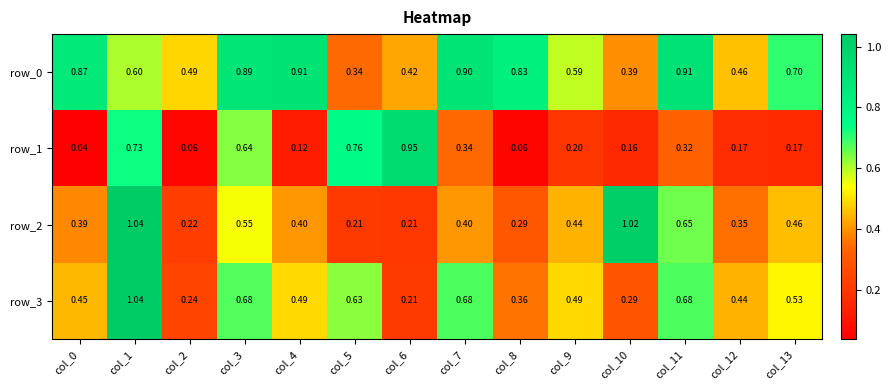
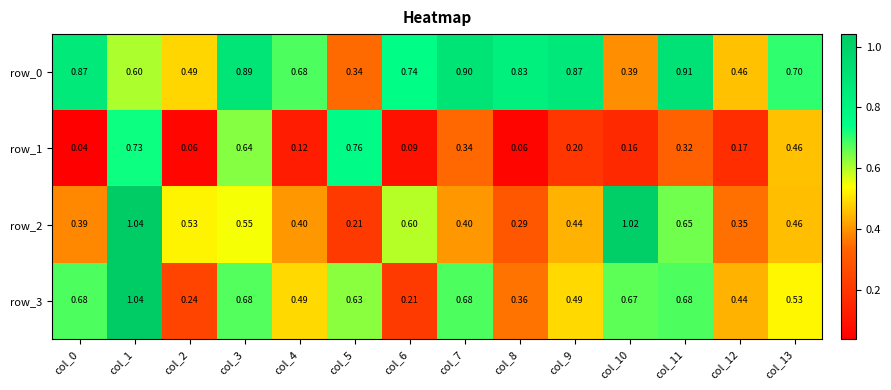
  {
    "row_0": {
      "col_0": 0.87,
      "col_1": 0.60,
      "col_2": 0.49,
      "col_3": 0.89,
-     "col_4": 0.91,
+     "col_4": 0.68,
      "col_5": 0.34,
-     "col_6": 0.42,
+     "col_6": 0.74,
      "col_7": 0.90,
      "col_8": 0.83,
-     "col_9": 0.59,
+     "col_9": 0.87,
      "col_10": 0.39,
      "col_11": 0.91,
      "col_12": 0.46,
      "col_13": 0.70
    },
    "row_1": {
      "col_0": 0.04,
      "col_1": 0.73,
      "col_2": 0.06,
      "col_3": 0.64,
      "col_4": 0.12,
      "col_5": 0.76,
-     "col_6": 0.95,
+     "col_6": 0.09,
      "col_7": 0.34,
      "col_8": 0.06,
      "col_9": 0.20,
      "col_10": 0.16,
      "col_11": 0.32,
      "col_12": 0.17,
-     "col_13": 0.17
+     "col_13": 0.46
    },
    "row_2": {
      "col_0": 0.39,
      "col_1": 1.04,
-     "col_2": 0.22,
+     "col_2": 0.53,
      "col_3": 0.55,
      "col_4": 0.40,
      "col_5": 0.21,
-     "col_6": 0.21,
+     "col_6": 0.60,
      "col_7": 0.40,
      "col_8": 0.29,
      "col_9": 0.44,
      "col_10": 1.02,
      "col_11": 0.65,
      "col_12": 0.35,
      "col_13": 0.46
    },
    "row_3": {
-     "col_0": 0.45,
+     "col_0": 0.68,
      "col_1": 1.04,
      "col_2": 0.24,
      "col_3": 0.68,
      "col_4": 0.49,
      "col_5": 0.63,
      "col_6": 0.21,
      "col_7": 0.68,
      "col_8": 0.36,
      "col_9": 0.49,
-     "col_10": 0.29,
+     "col_10": 0.67,
      "col_11": 0.68,
      "col_12": 0.44,
      "col_13": 0.53
    }
  }
